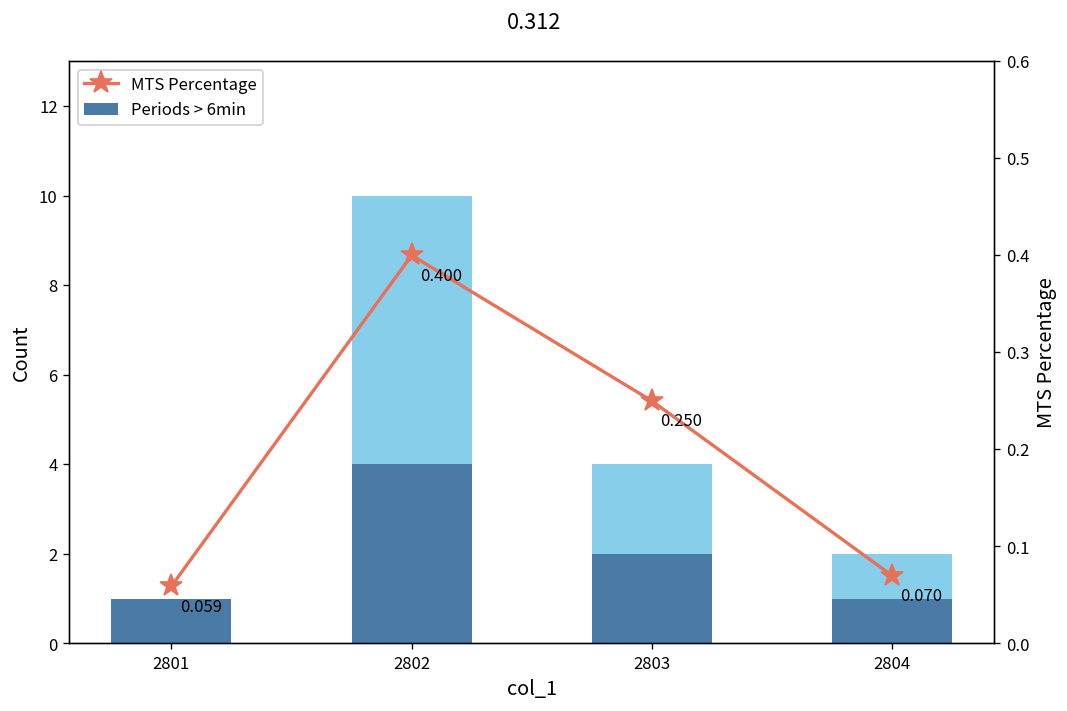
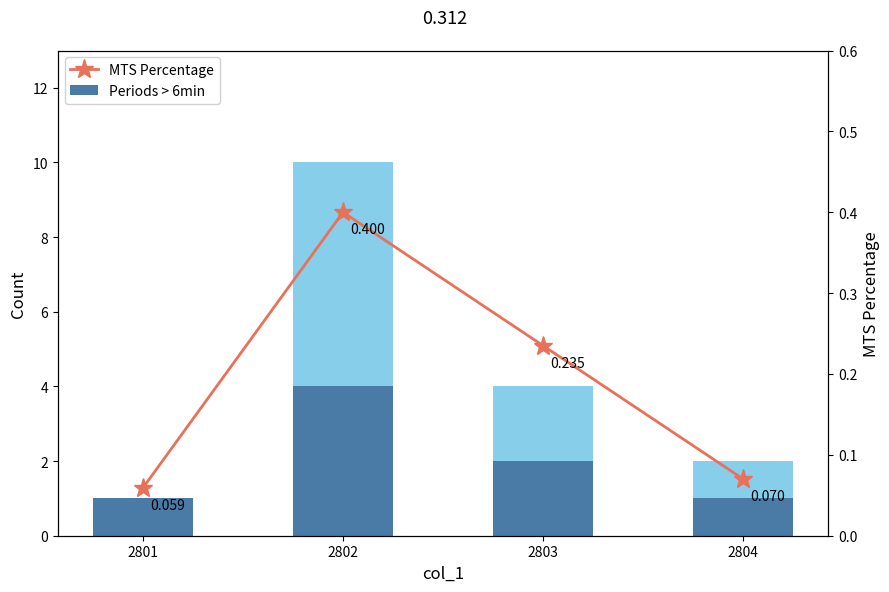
  {
    "MTS Percentage": {
      "2801": 0.059,
      "2802": 0.400,
-     "2803": 0.250,
+     "2803": 0.235,
      "2804": 0.070
    }
  }
